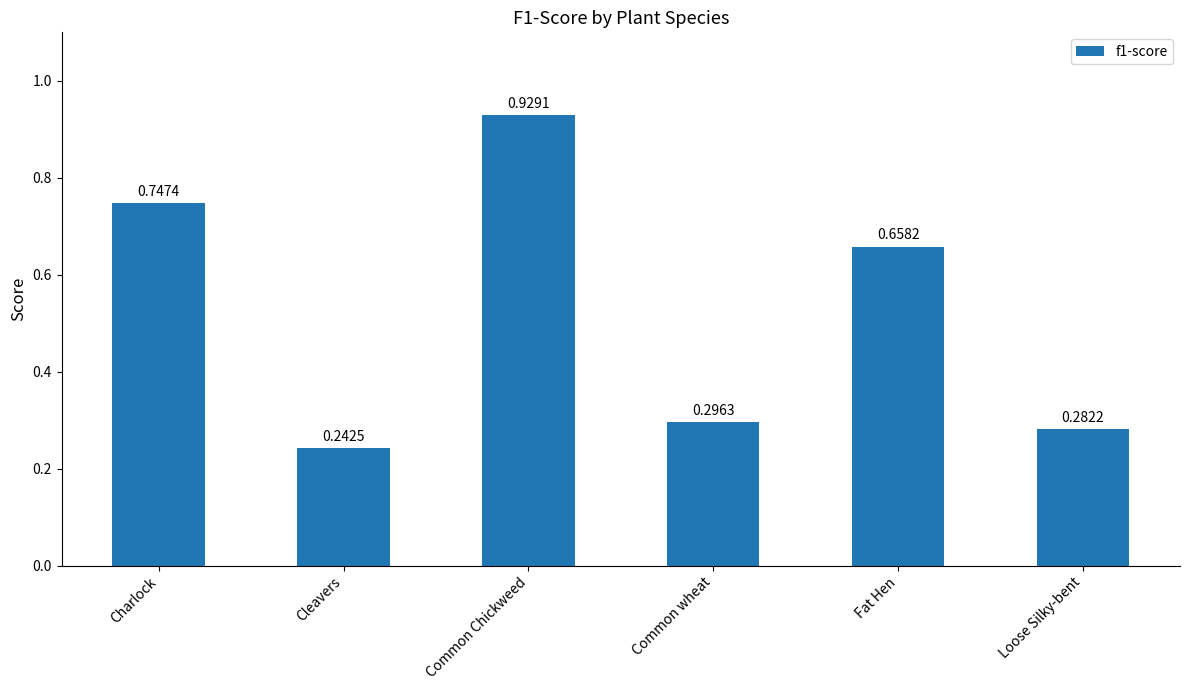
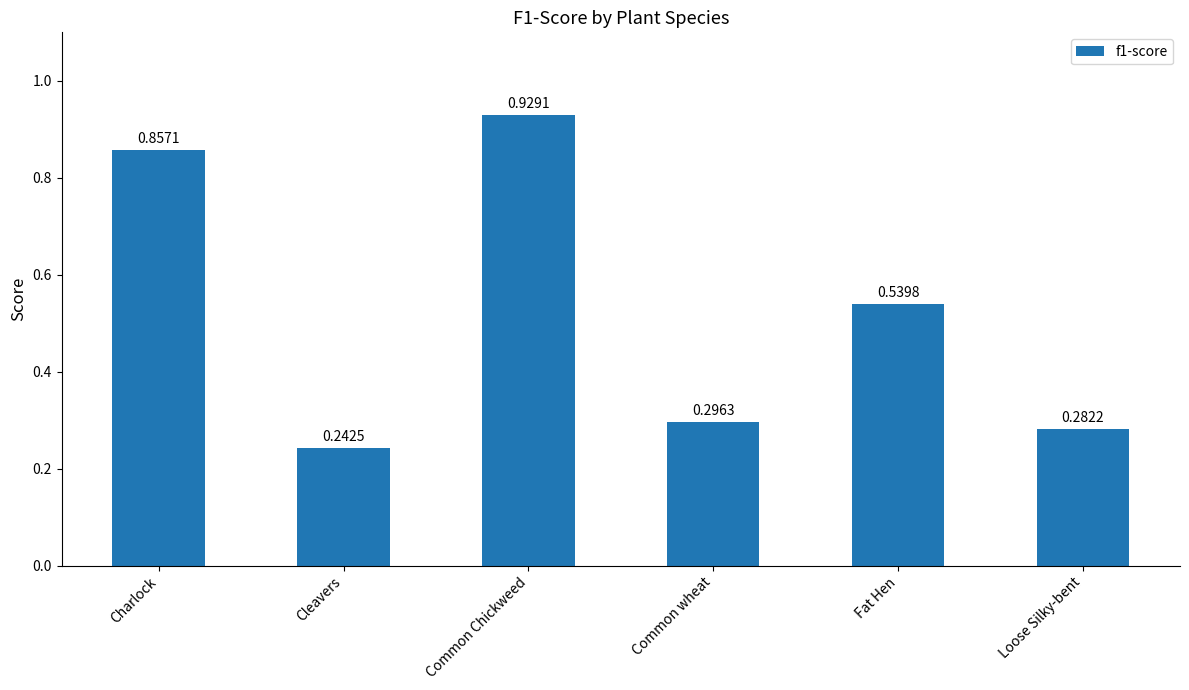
  {
-   "Charlock": 0.7474,
+   "Charlock": 0.8571,
    "Cleavers": 0.2425,
    "Common Chickweed": 0.9291,
    "Common wheat": 0.2963,
-   "Fat Hen": 0.6582,
+   "Fat Hen": 0.5398,
    "Loose Silky-bent": 0.2822
  }
